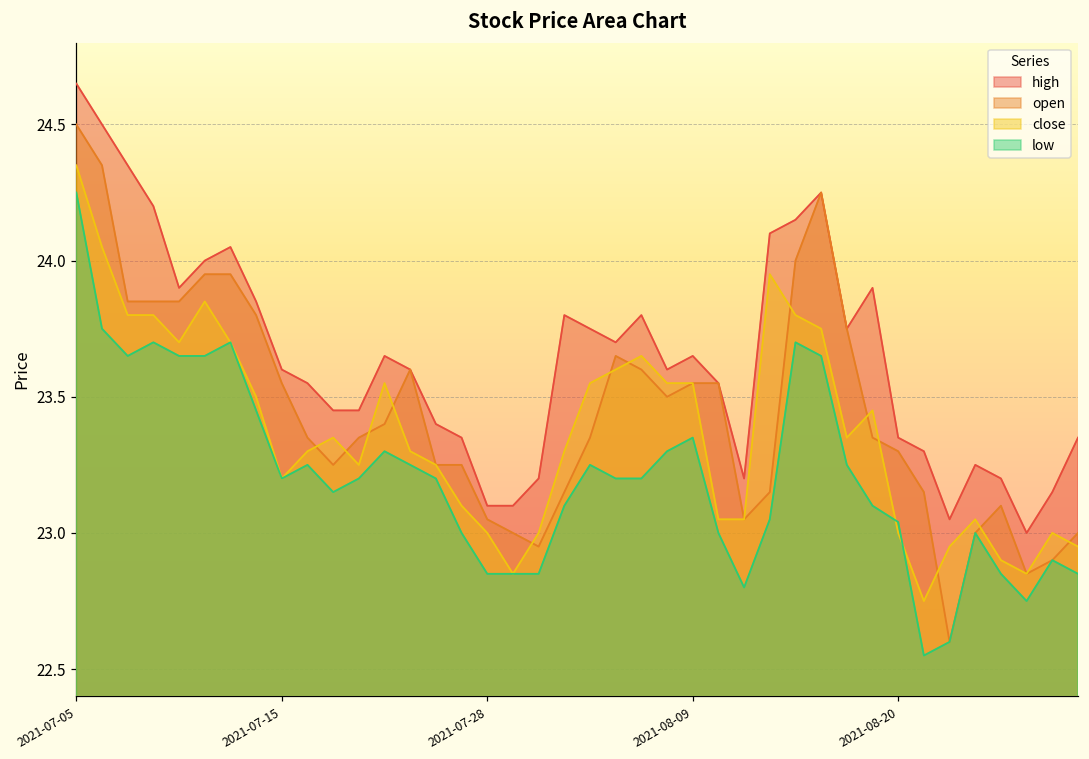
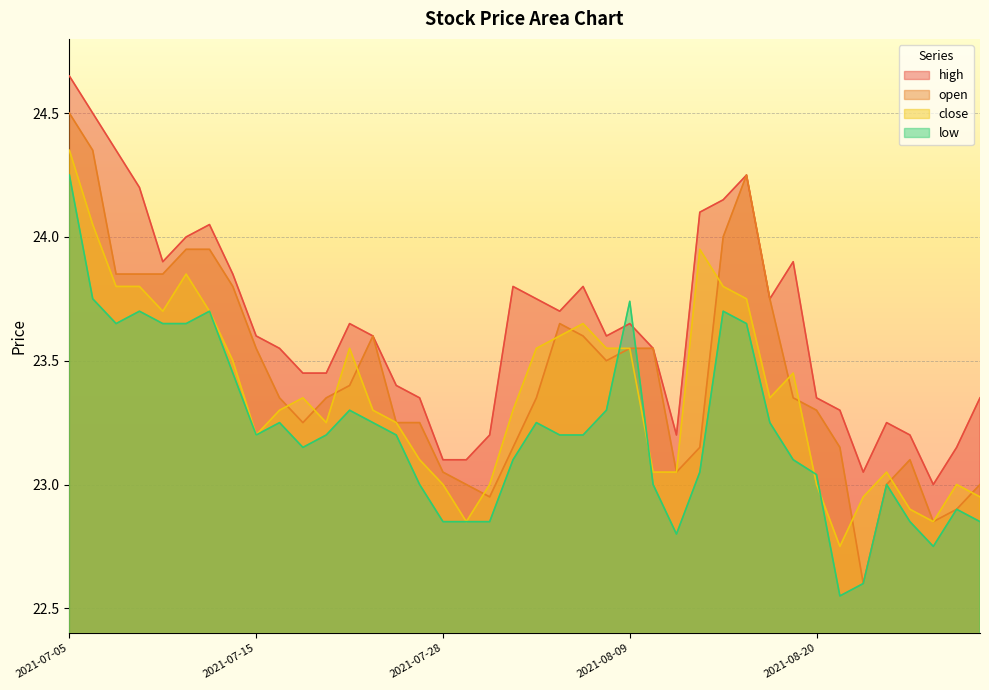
  {
    "low": {
      "2021-07-05": 24.25,
      "2021-07-28": 22.85,
-     "2021-08-09": 23.35,
+     "2021-08-09": 23.74,
      "2021-08-20": 23.04
    }
  }
